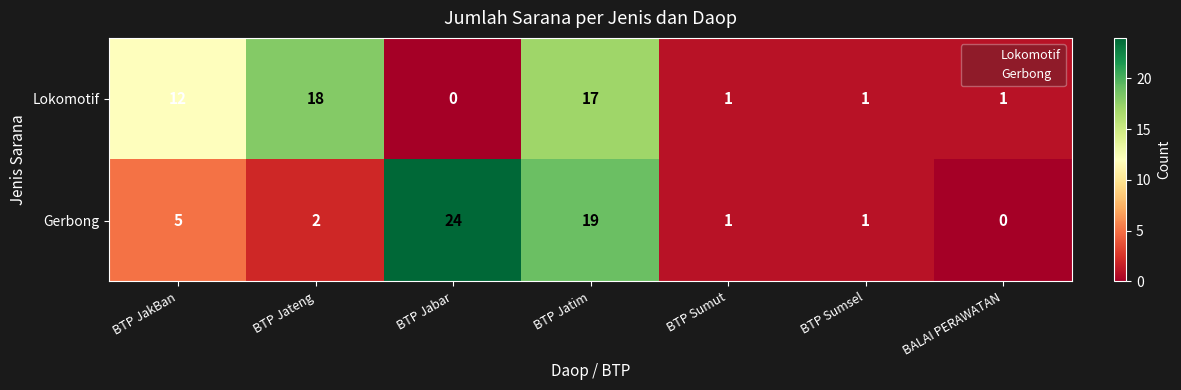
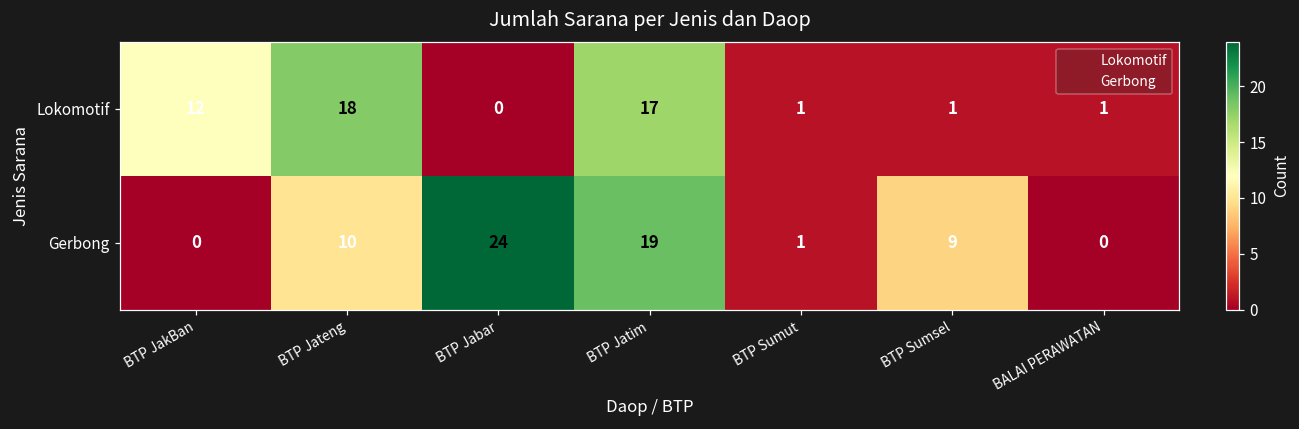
  {
    "Lokomotif": {
      "BTP JakBan": 12,
      "BTP Jateng": 18,
      "BTP Jabar": 0,
      "BTP Jatim": 17,
      "BTP Sumut": 1,
      "BTP Sumsel": 1,
      "BALAI PERAWATAN": 1
    },
    "Gerbong": {
-     "BTP JakBan": 5,
-     "BTP Jateng": 2,
+     "BTP JakBan": 0,
+     "BTP Jateng": 10,
      "BTP Jabar": 24,
      "BTP Jatim": 19,
      "BTP Sumut": 1,
-     "BTP Sumsel": 1,
+     "BTP Sumsel": 9,
      "BALAI PERAWATAN": 0
    }
  }
